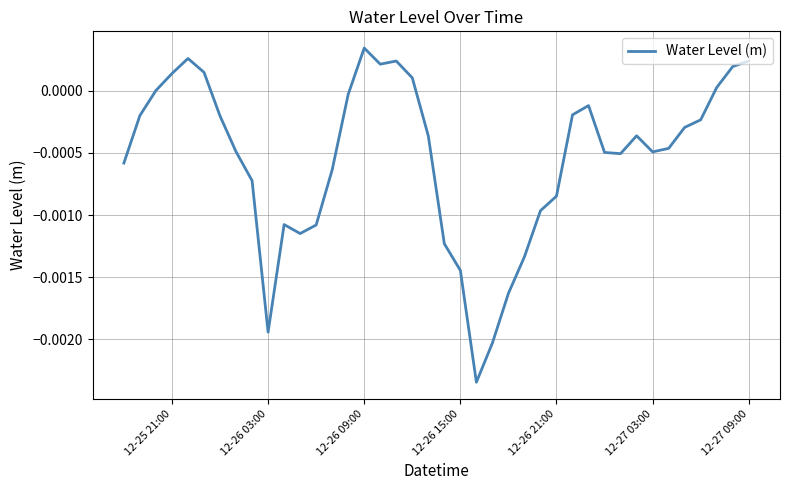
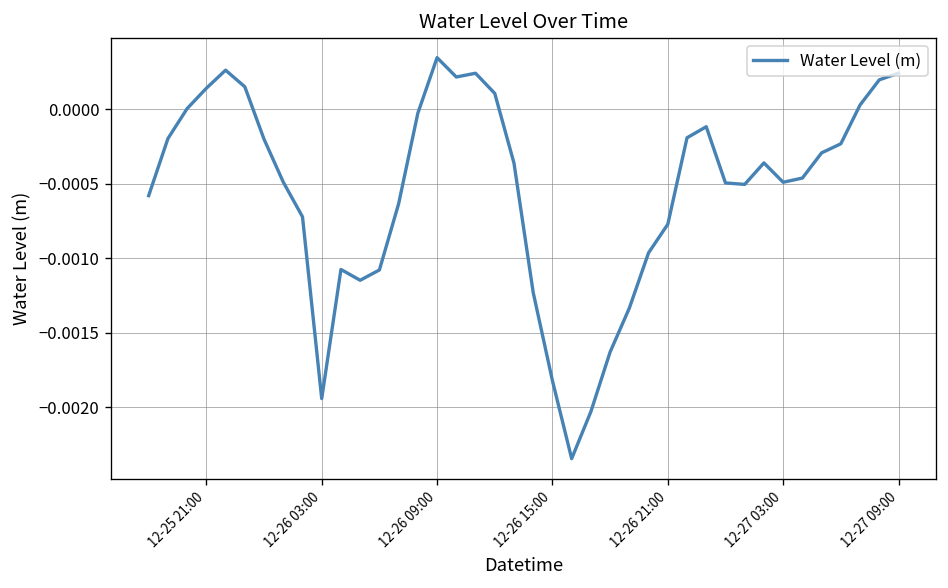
  {
    "12-25 21:00": 0.00014,
    "12-26 03:00": -0.00194,
    "12-26 09:00": 0.00034,
-   "12-26 15:00": -0.00145,
-   "12-26 21:00": -0.00085,
+   "12-26 15:00": -0.00182,
+   "12-26 21:00": -0.00077,
    "12-27 03:00": -0.00049
  }
